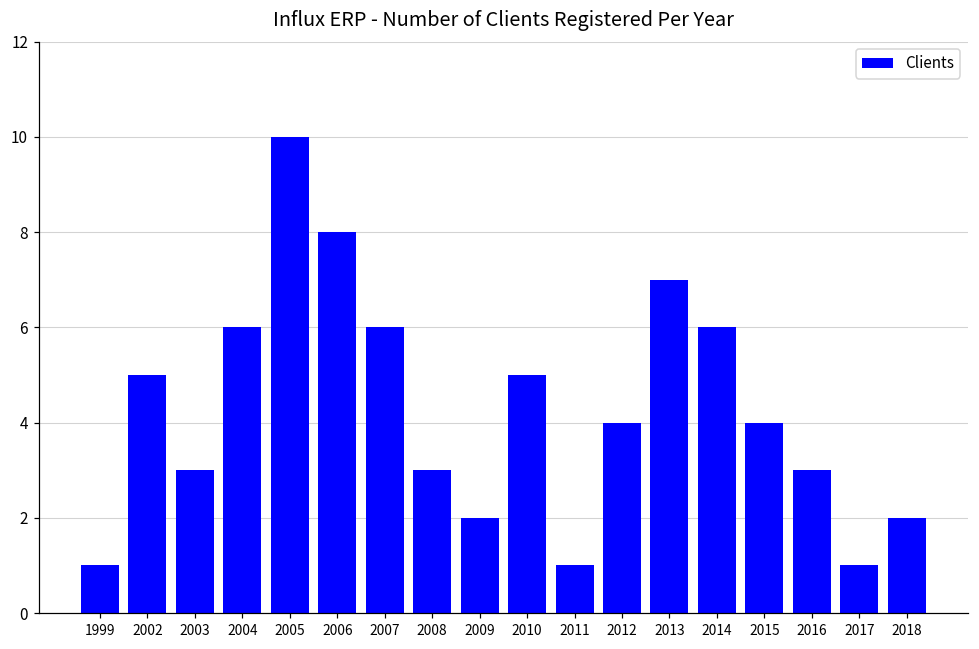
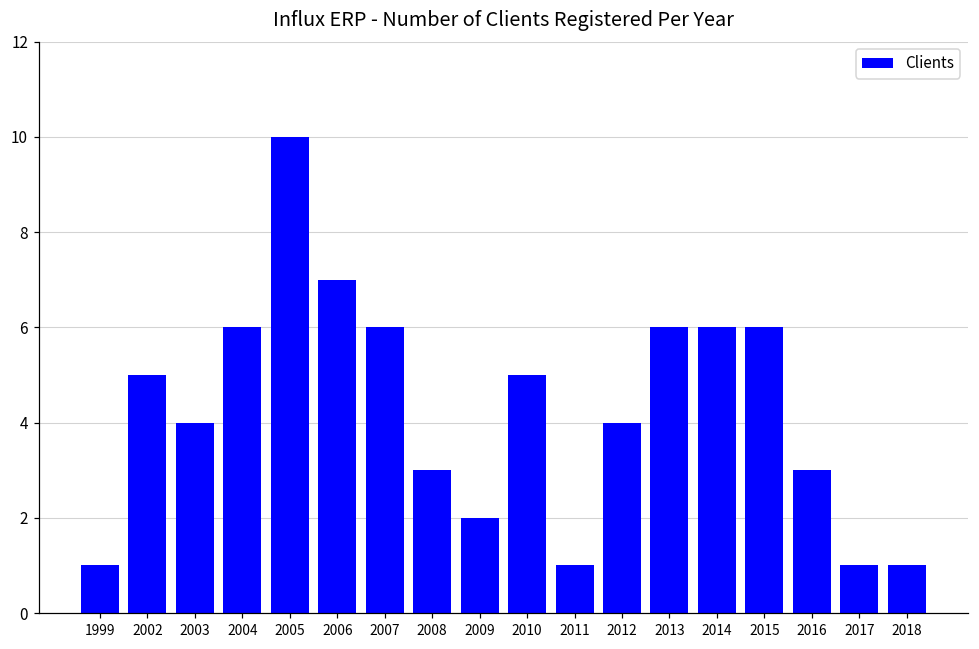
  {
    "1999": 1,
    "2002": 5,
-   "2003": 3,
+   "2003": 4,
    "2004": 6,
    "2005": 10,
-   "2006": 8,
+   "2006": 7,
    "2007": 6,
    "2008": 3,
    "2009": 2,
    "2010": 5,
    "2011": 1,
    "2012": 4,
-   "2013": 7,
+   "2013": 6,
    "2014": 6,
-   "2015": 4,
+   "2015": 6,
    "2016": 3,
    "2017": 1,
-   "2018": 2
+   "2018": 1
  }
